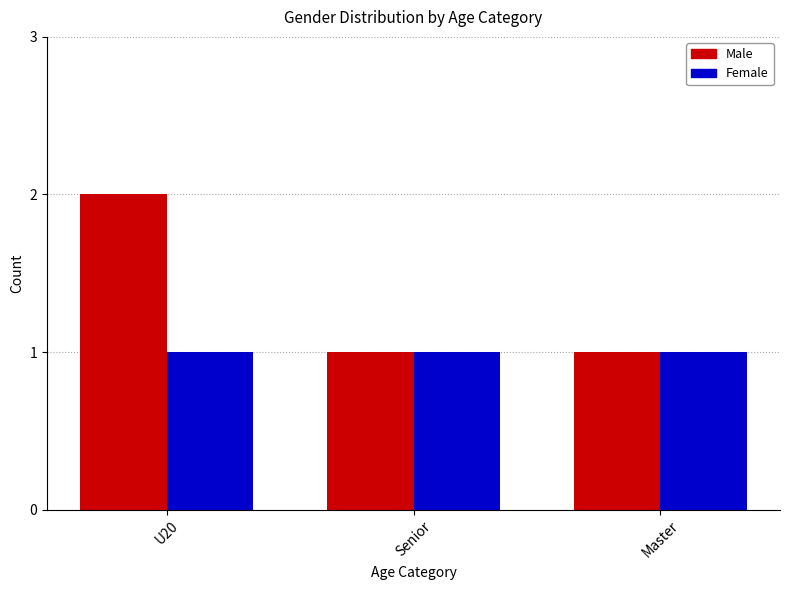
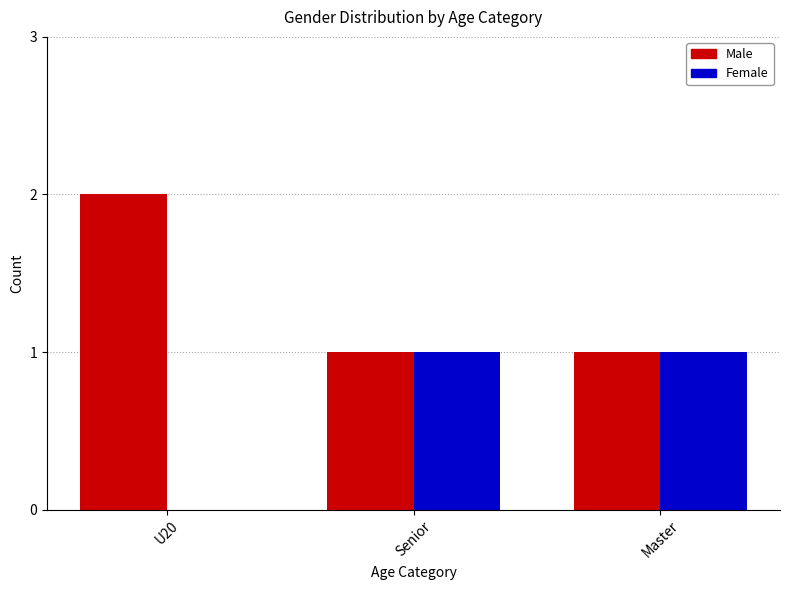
  {
    "Male": {
      "U20": 2,
      "Senior": 1,
      "Master": 1
    },
    "Female": {
-     "U20": 1,
+     "U20": 0,
      "Senior": 1,
      "Master": 1
    }
  }
